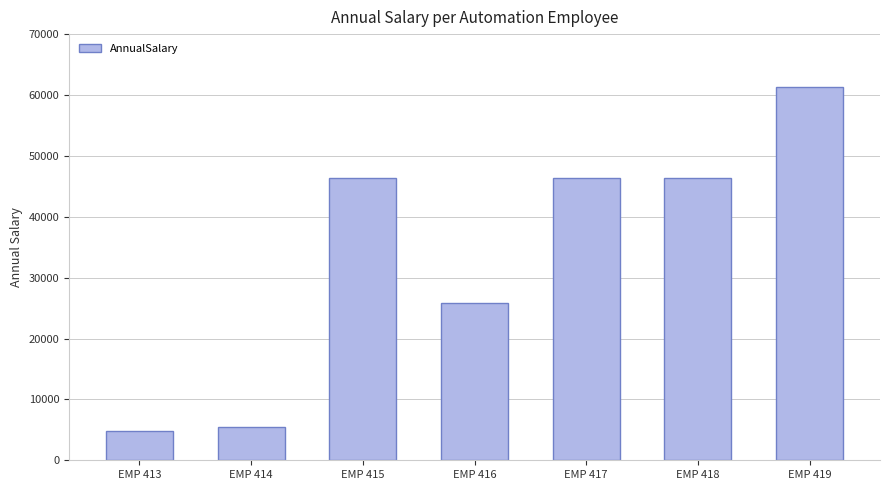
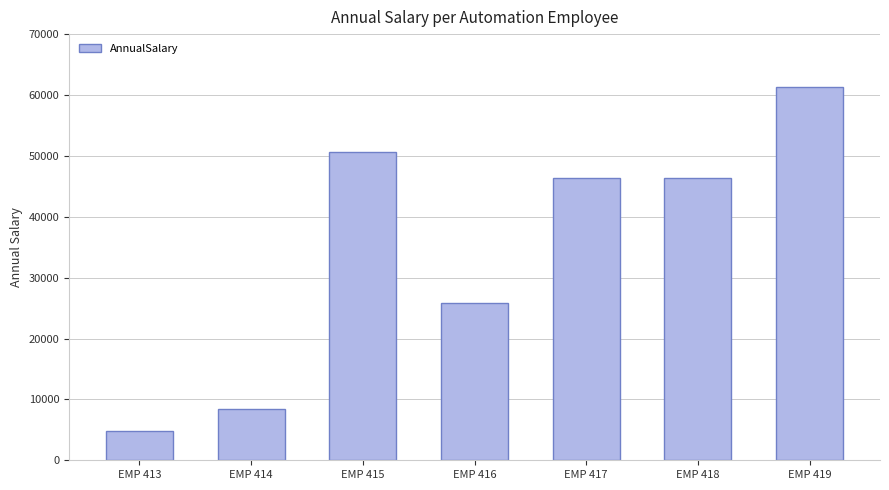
  {
    "EMP 413": 5000,
-   "EMP 414": 6000,
-   "EMP 415": 46000,
+   "EMP 414": 8000,
+   "EMP 415": 51000,
    "EMP 416": 26000,
    "EMP 417": 46000,
    "EMP 418": 46000,
    "EMP 419": 61000
  }
